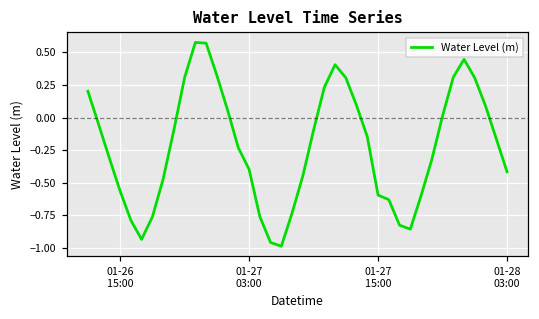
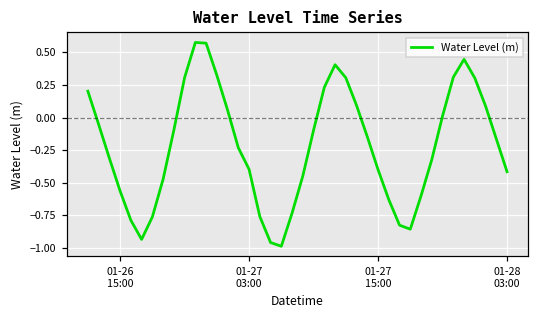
  {
    "01-26 15:00": -0.56,
    "01-27 03:00": -0.40,
-   "01-27 15:00": -0.59,
+   "01-27 15:00": -0.40,
    "01-28 03:00": -0.41
  }
